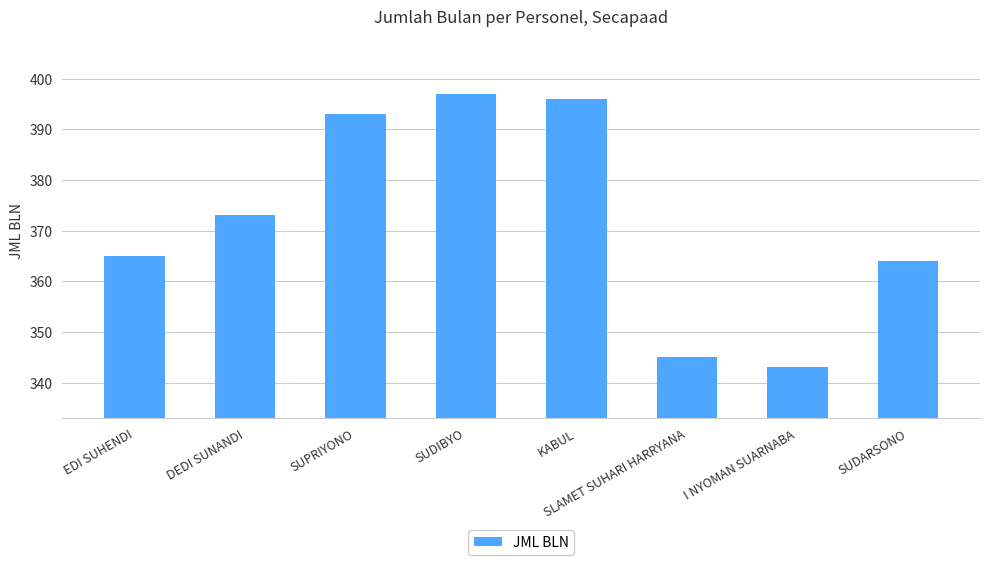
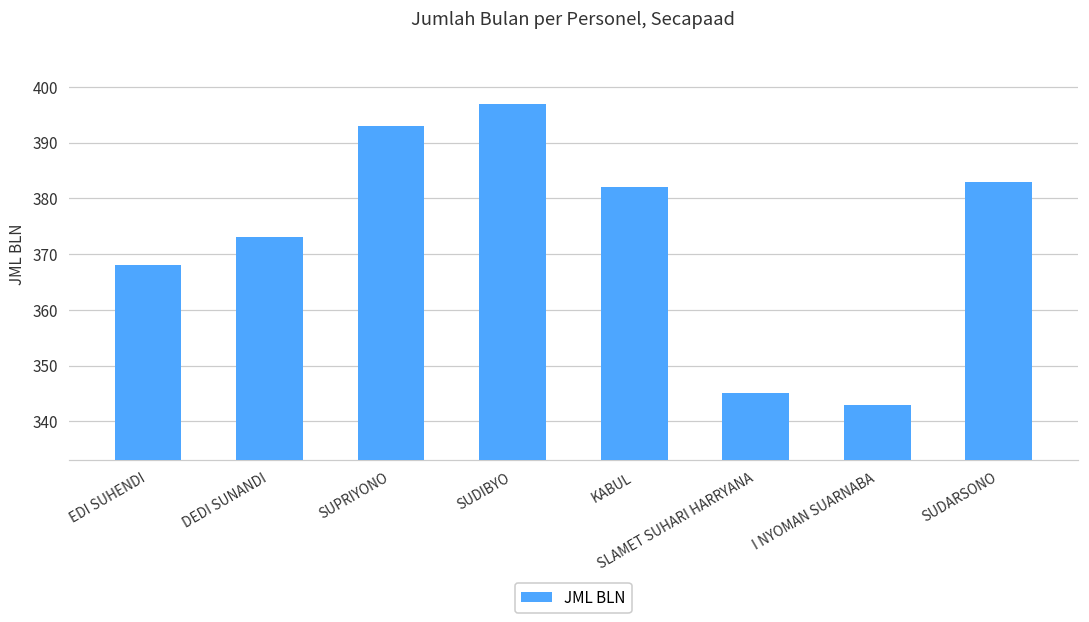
  {
-   "EDI SUHENDI": 365,
+   "EDI SUHENDI": 368,
    "DEDI SUNANDI": 373,
    "SUPRIYONO": 393,
    "SUDIBYO": 397,
-   "KABUL": 396,
+   "KABUL": 382,
    "SLAMET SUHARI HARRYANA": 345,
    "I NYOMAN SUARNABA": 343,
-   "SUDARSONO": 364
+   "SUDARSONO": 383
  }
